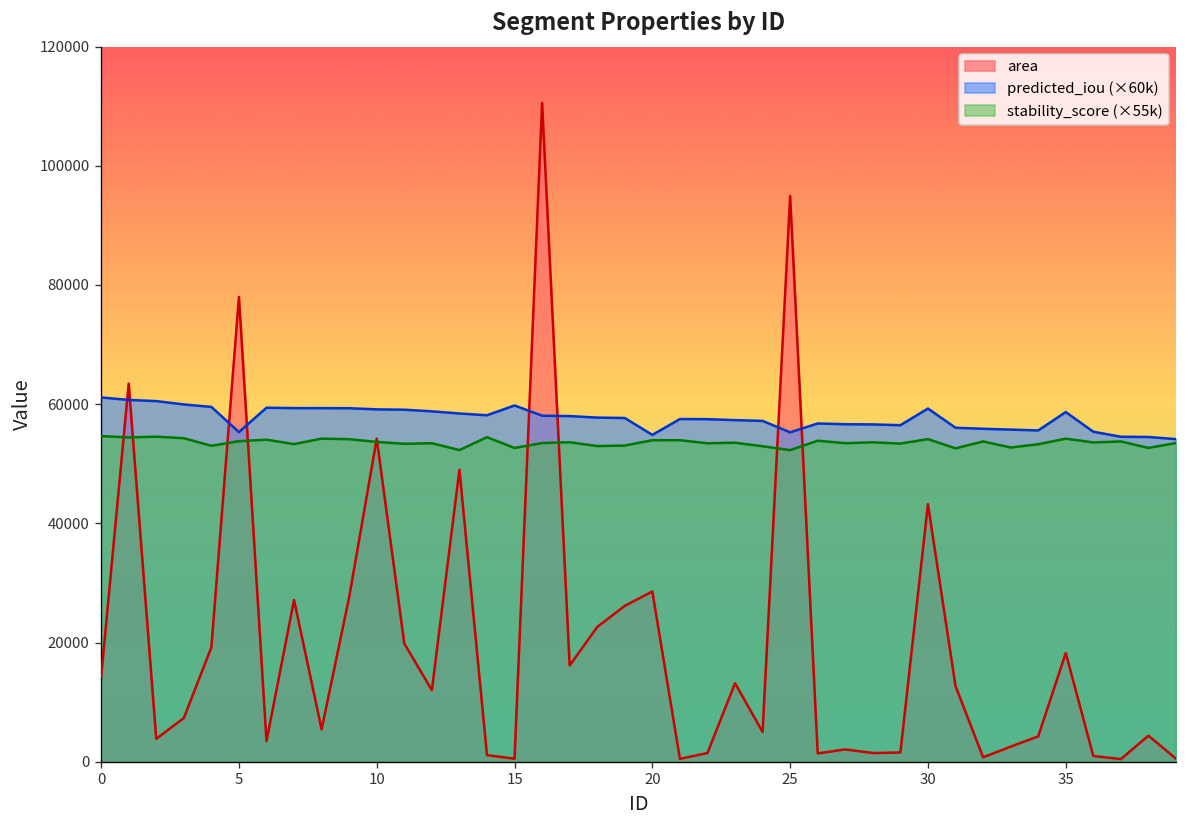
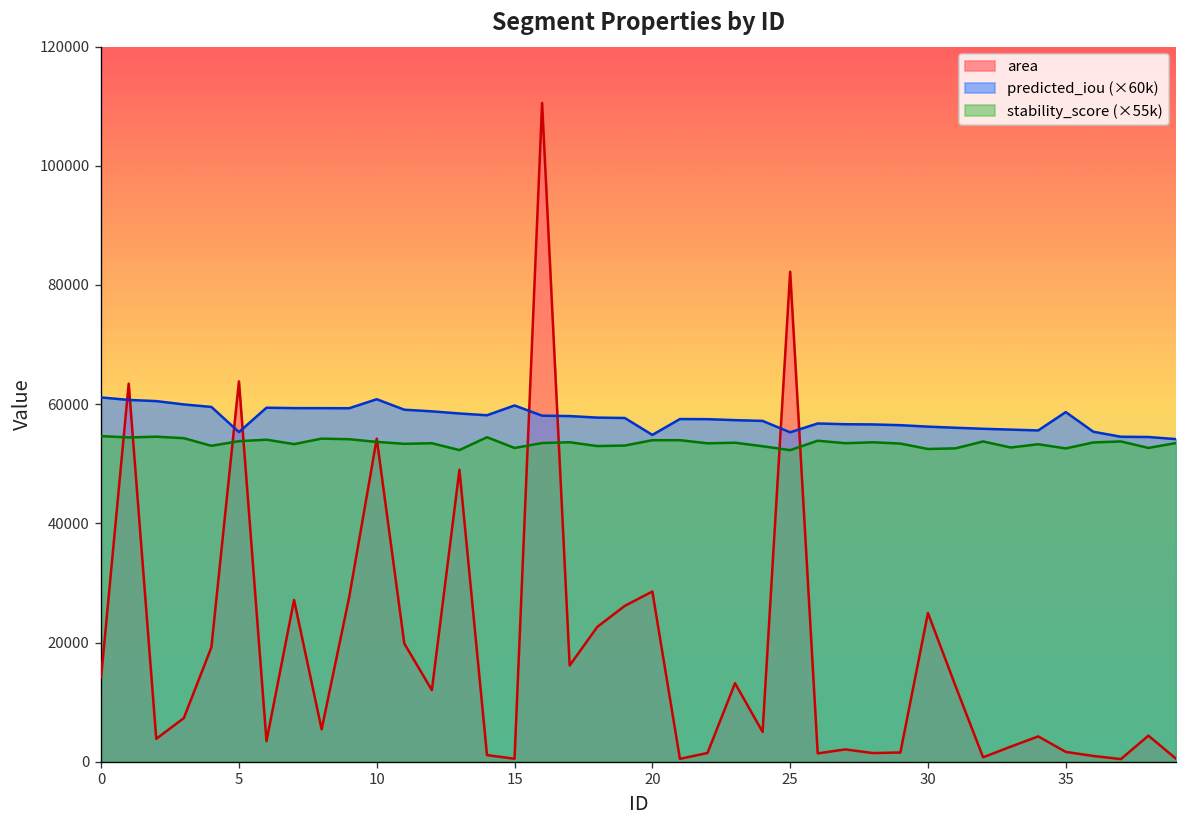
  {
    "area": {
      "0": 14000,
-     "5": 78000,
+     "5": 64000,
      "10": 54000,
      "15": 0,
      "20": 29000,
-     "25": 95000,
-     "30": 43000,
-     "35": 18000
+     "25": 82000,
+     "30": 25000,
+     "35": 2000
    },
    "predicted_iou (×60k)": {
      "0": 61000,
      "5": 55000,
-     "10": 59000,
+     "10": 61000,
      "15": 60000,
      "20": 55000,
      "25": 55000,
-     "30": 59000,
+     "30": 56000,
      "35": 59000
    },
    "stability_score (×55k)": {
      "0": 55000,
      "5": 54000,
      "10": 54000,
      "15": 53000,
      "20": 54000,
      "25": 52000,
-     "30": 54000,
-     "35": 54000
+     "30": 52000,
+     "35": 53000
    }
  }
